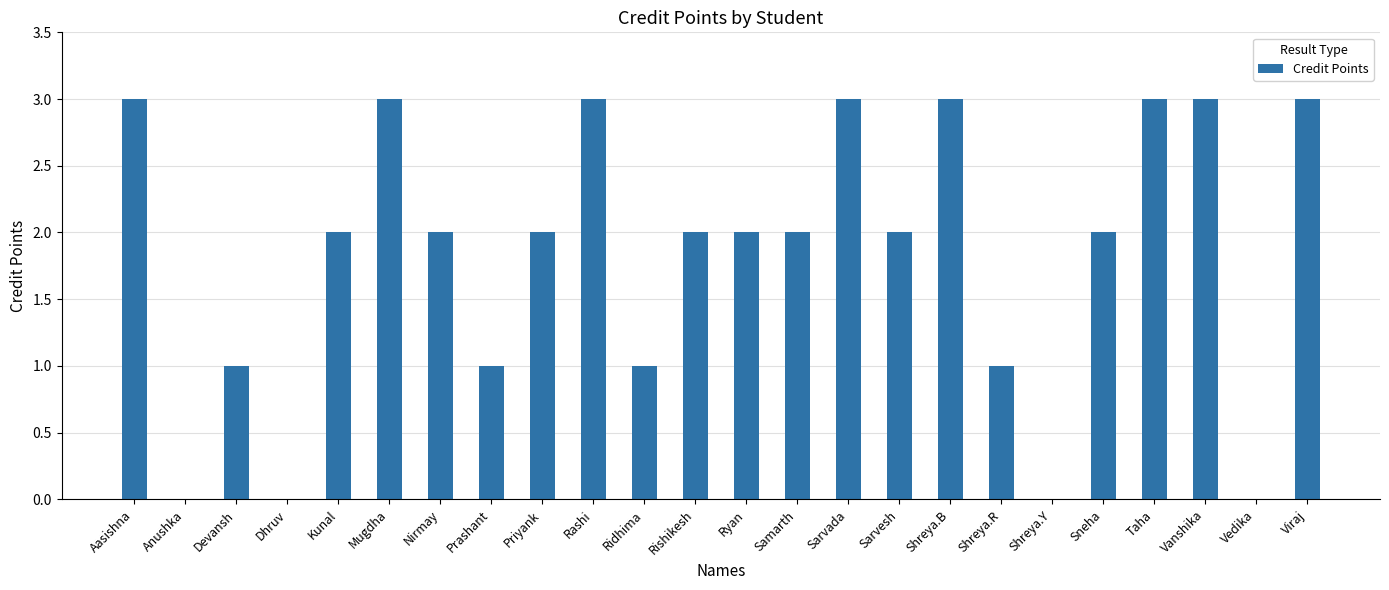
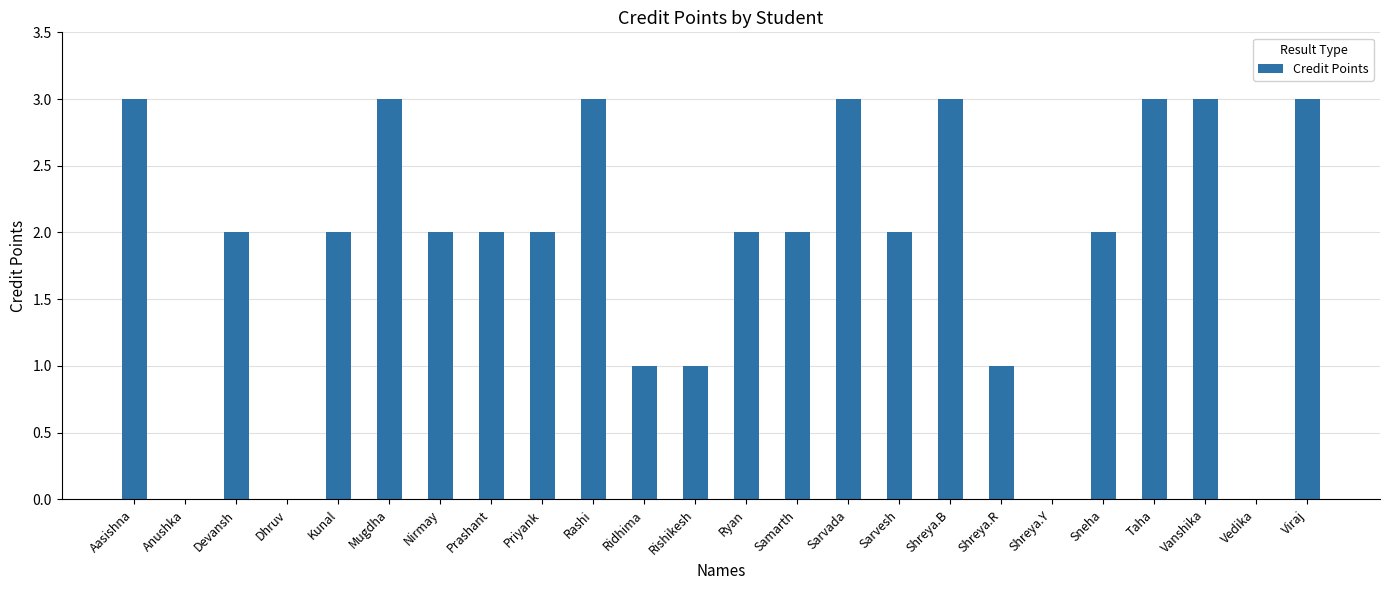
  {
    "Aasishna": 3,
    "Anushka": 0,
-   "Devansh": 1,
+   "Devansh": 2,
    "Dhruv": 0,
    "Kunal": 2,
    "Mugdha": 3,
    "Nirmay": 2,
-   "Prashant": 1,
+   "Prashant": 2,
    "Priyank": 2,
    "Rashi": 3,
    "Ridhima": 1,
-   "Rishikesh": 2,
+   "Rishikesh": 1,
    "Ryan": 2,
    "Samarth": 2,
    "Sarvada": 3,
    "Sarvesh": 2,
    "Shreya.B": 3,
    "Shreya.R": 1,
    "Shreya.Y": 0,
    "Sneha": 2,
    "Taha": 3,
    "Vanshika": 3,
    "Vedika": 0,
    "Viraj": 3
  }
